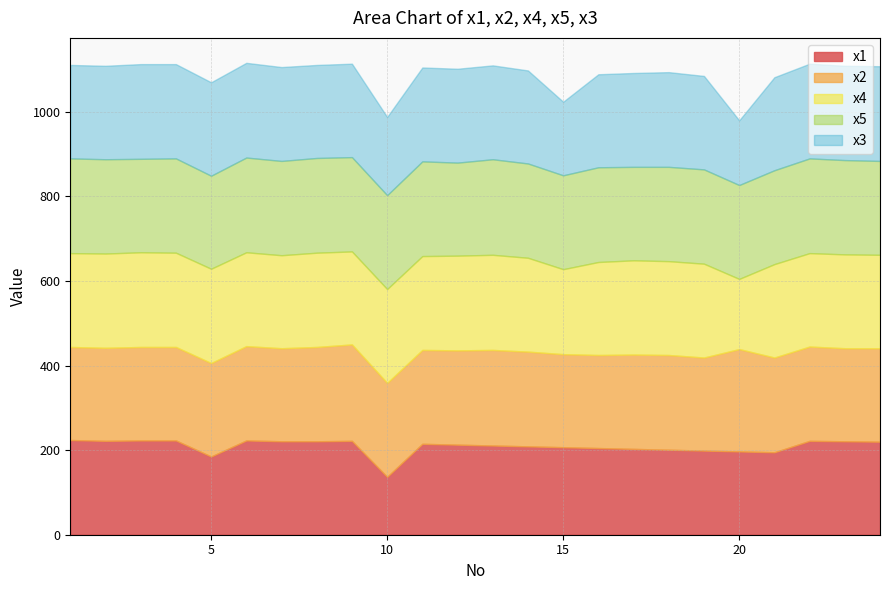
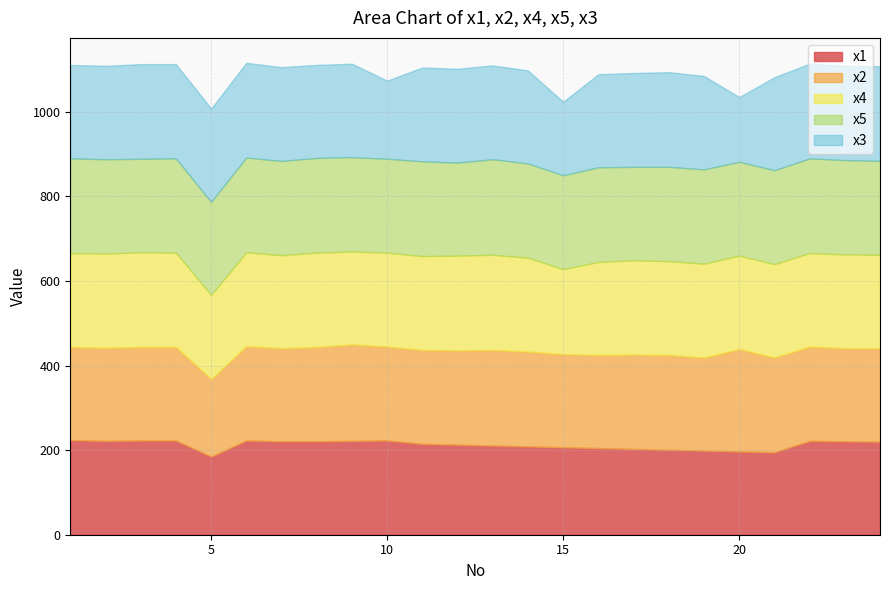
  {
    "x1": {
      "5": 190,
-     "10": 140,
+     "10": 220,
      "15": 210,
      "20": 200
    },
    "x2": {
-     "5": 220,
+     "5": 180,
      "10": 220,
      "15": 220,
      "20": 240
    },
    "x4": {
-     "5": 220,
+     "5": 200,
      "10": 220,
      "15": 200,
-     "20": 170
+     "20": 220
    },
    "x5": {
      "5": 220,
      "10": 220,
      "15": 220,
      "20": 220
    },
    "x3": {
      "5": 220,
      "10": 190,
      "15": 170,
      "20": 150
    }
  }
